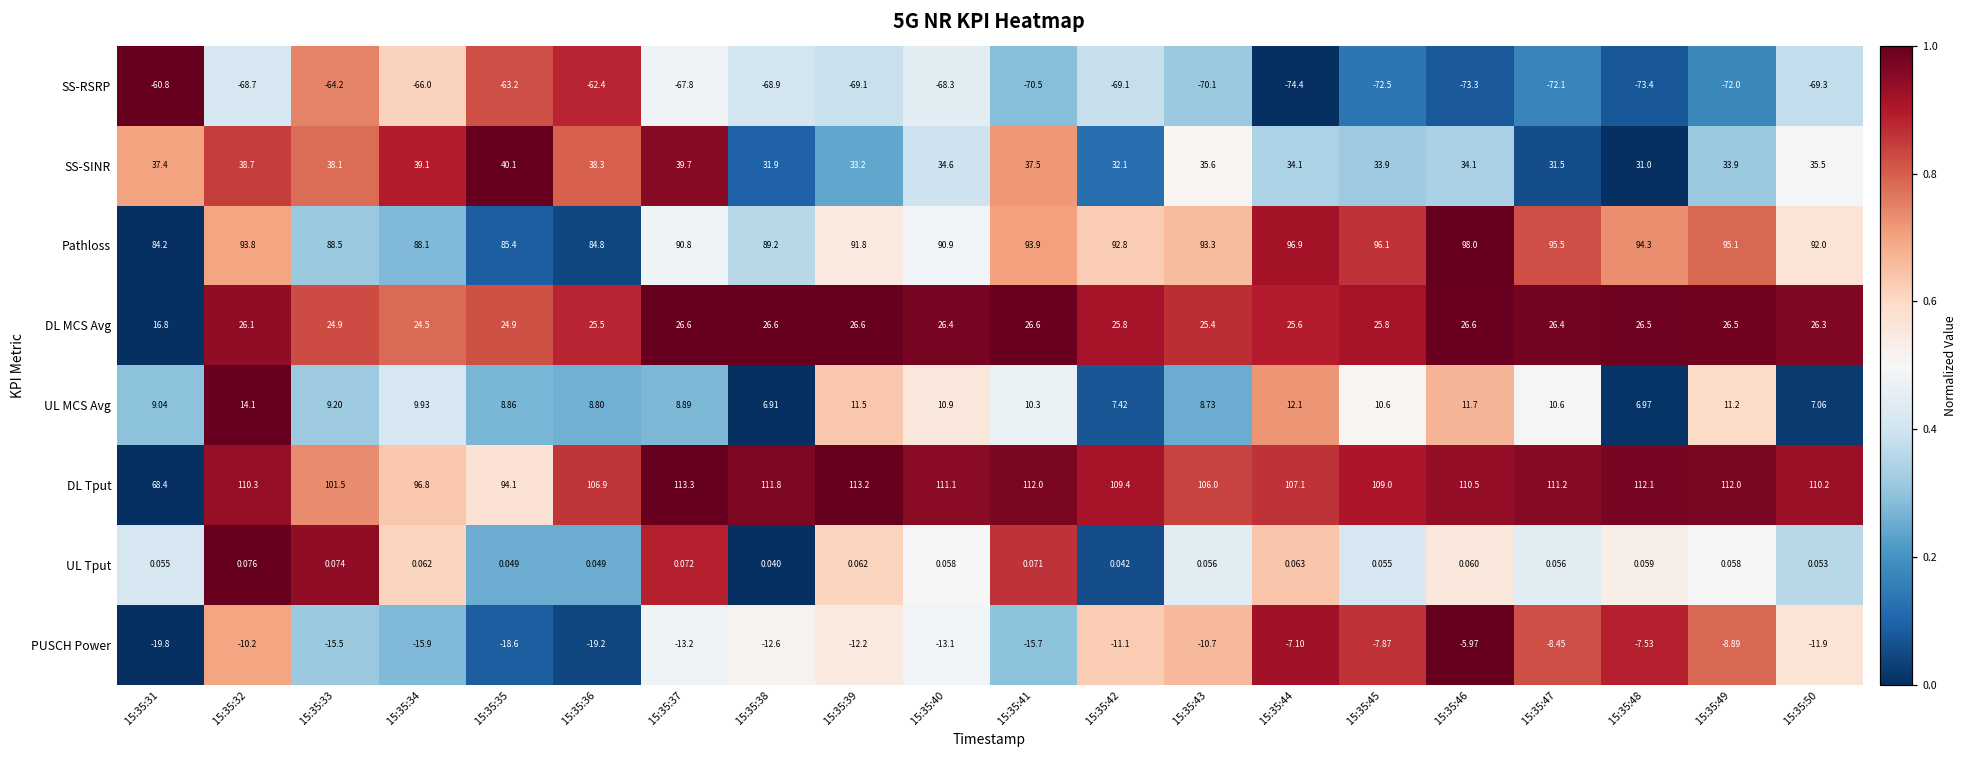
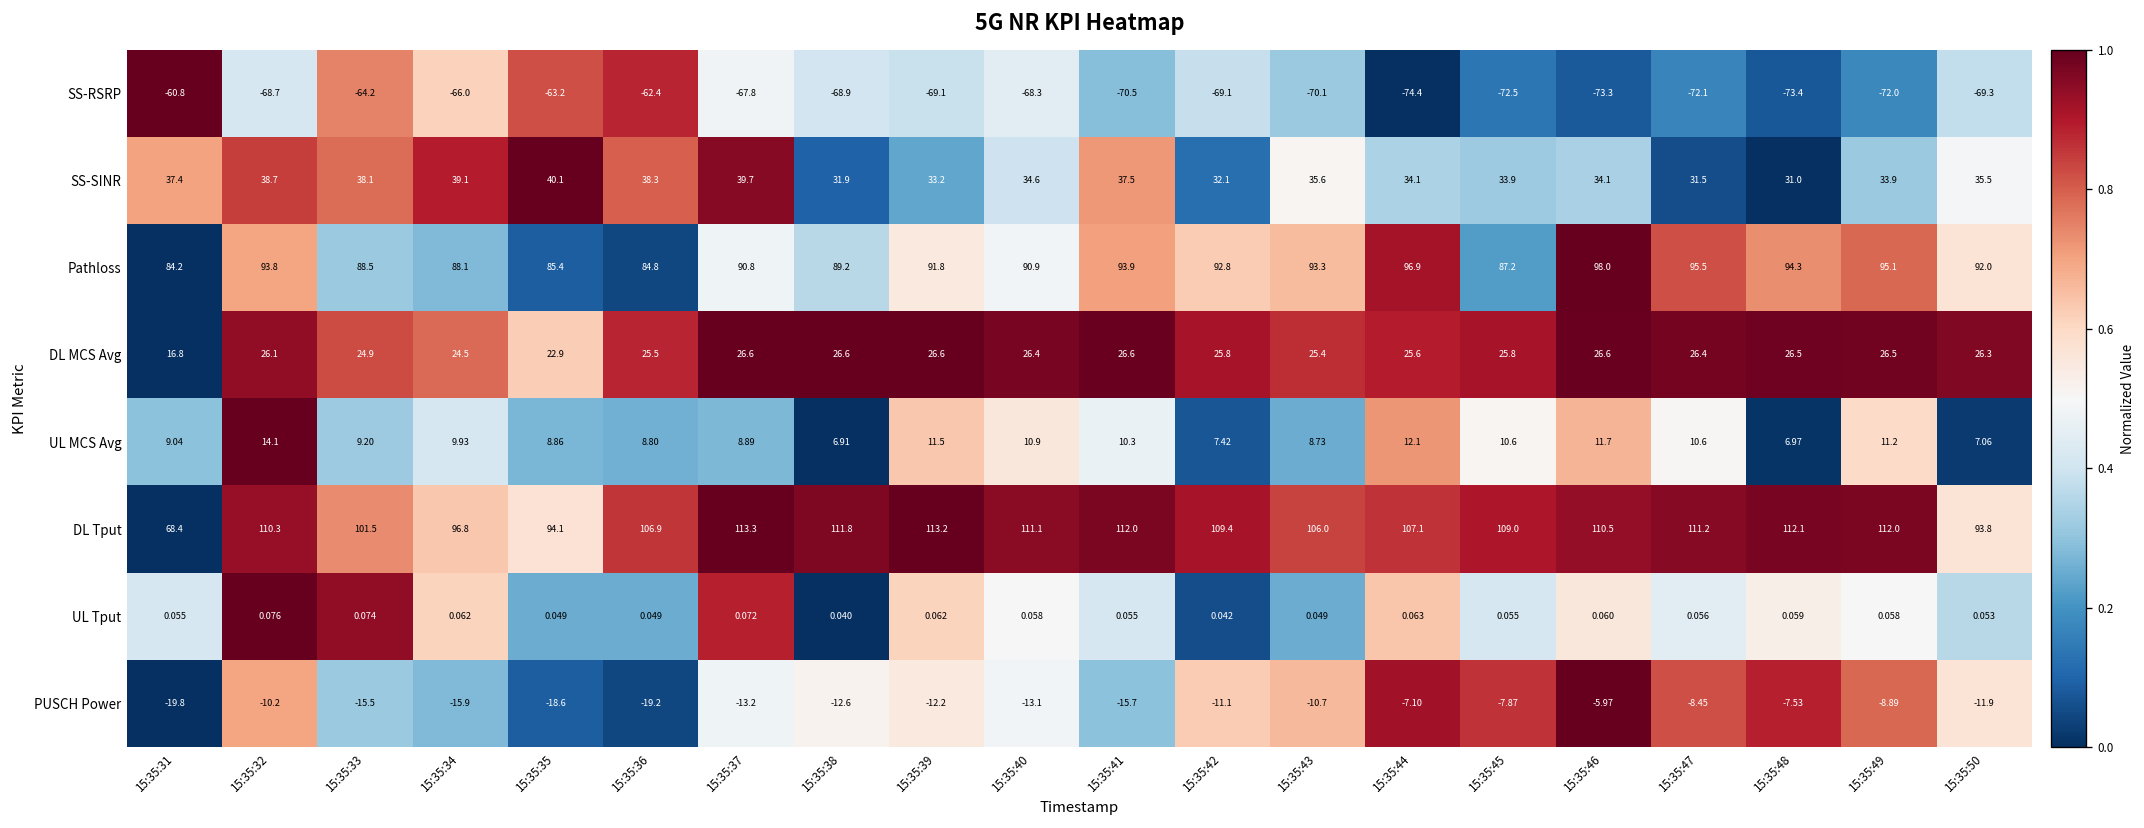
  {
    "SS-RSRP": {
      "15:35:31": -60.8,
      "15:35:32": -68.7,
      "15:35:33": -64.2,
      "15:35:34": -66.0,
      "15:35:35": -63.2,
      "15:35:36": -62.4,
      "15:35:37": -67.8,
      "15:35:38": -68.9,
      "15:35:39": -69.1,
      "15:35:40": -68.3,
      "15:35:41": -70.5,
      "15:35:42": -69.1,
      "15:35:43": -70.1,
      "15:35:44": -74.4,
      "15:35:45": -72.5,
      "15:35:46": -73.3,
      "15:35:47": -72.1,
      "15:35:48": -73.4,
      "15:35:49": -72.0,
      "15:35:50": -69.3
    },
    "SS-SINR": {
      "15:35:31": 37.4,
      "15:35:32": 38.7,
      "15:35:33": 38.1,
      "15:35:34": 39.1,
      "15:35:35": 40.1,
      "15:35:36": 38.3,
      "15:35:37": 39.7,
      "15:35:38": 31.9,
      "15:35:39": 33.2,
      "15:35:40": 34.6,
      "15:35:41": 37.5,
      "15:35:42": 32.1,
      "15:35:43": 35.6,
      "15:35:44": 34.1,
      "15:35:45": 33.9,
      "15:35:46": 34.1,
      "15:35:47": 31.5,
      "15:35:48": 31.0,
      "15:35:49": 33.9,
      "15:35:50": 35.5
    },
    "Pathloss": {
      "15:35:31": 84.2,
      "15:35:32": 93.8,
      "15:35:33": 88.5,
      "15:35:34": 88.1,
      "15:35:35": 85.4,
      "15:35:36": 84.8,
      "15:35:37": 90.8,
      "15:35:38": 89.2,
      "15:35:39": 91.8,
      "15:35:40": 90.9,
      "15:35:41": 93.9,
      "15:35:42": 92.8,
      "15:35:43": 93.3,
      "15:35:44": 96.9,
-     "15:35:45": 96.1,
+     "15:35:45": 87.2,
      "15:35:46": 98.0,
      "15:35:47": 95.5,
      "15:35:48": 94.3,
      "15:35:49": 95.1,
      "15:35:50": 92.0
    },
    "DL MCS Avg": {
      "15:35:31": 16.8,
      "15:35:32": 26.1,
      "15:35:33": 24.9,
      "15:35:34": 24.5,
-     "15:35:35": 24.9,
+     "15:35:35": 22.9,
      "15:35:36": 25.5,
      "15:35:37": 26.6,
      "15:35:38": 26.6,
      "15:35:39": 26.6,
      "15:35:40": 26.4,
      "15:35:41": 26.6,
      "15:35:42": 25.8,
      "15:35:43": 25.4,
      "15:35:44": 25.6,
      "15:35:45": 25.8,
      "15:35:46": 26.6,
      "15:35:47": 26.4,
      "15:35:48": 26.5,
      "15:35:49": 26.5,
      "15:35:50": 26.3
    },
    "UL MCS Avg": {
      "15:35:31": 9.04,
      "15:35:32": 14.1,
      "15:35:33": 9.20,
      "15:35:34": 9.93,
      "15:35:35": 8.86,
      "15:35:36": 8.80,
      "15:35:37": 8.89,
      "15:35:38": 6.91,
      "15:35:39": 11.5,
      "15:35:40": 10.9,
      "15:35:41": 10.3,
      "15:35:42": 7.42,
      "15:35:43": 8.73,
      "15:35:44": 12.1,
      "15:35:45": 10.6,
      "15:35:46": 11.7,
      "15:35:47": 10.6,
      "15:35:48": 6.97,
      "15:35:49": 11.2,
      "15:35:50": 7.06
    },
    "DL Tput": {
      "15:35:31": 68.4,
      "15:35:32": 110.3,
      "15:35:33": 101.5,
      "15:35:34": 96.8,
      "15:35:35": 94.1,
      "15:35:36": 106.9,
      "15:35:37": 113.3,
      "15:35:38": 111.8,
      "15:35:39": 113.2,
      "15:35:40": 111.1,
      "15:35:41": 112.0,
      "15:35:42": 109.4,
      "15:35:43": 106.0,
      "15:35:44": 107.1,
      "15:35:45": 109.0,
      "15:35:46": 110.5,
      "15:35:47": 111.2,
      "15:35:48": 112.1,
      "15:35:49": 112.0,
-     "15:35:50": 110.2
+     "15:35:50": 93.8
    },
    "UL Tput": {
      "15:35:31": 0.055,
      "15:35:32": 0.076,
      "15:35:33": 0.074,
      "15:35:34": 0.062,
      "15:35:35": 0.049,
      "15:35:36": 0.049,
      "15:35:37": 0.072,
      "15:35:38": 0.040,
      "15:35:39": 0.062,
      "15:35:40": 0.058,
-     "15:35:41": 0.071,
+     "15:35:41": 0.055,
      "15:35:42": 0.042,
-     "15:35:43": 0.056,
+     "15:35:43": 0.049,
      "15:35:44": 0.063,
      "15:35:45": 0.055,
      "15:35:46": 0.060,
      "15:35:47": 0.056,
      "15:35:48": 0.059,
      "15:35:49": 0.058,
      "15:35:50": 0.053
    },
    "PUSCH Power": {
      "15:35:31": -19.8,
      "15:35:32": -10.2,
      "15:35:33": -15.5,
      "15:35:34": -15.9,
      "15:35:35": -18.6,
      "15:35:36": -19.2,
      "15:35:37": -13.2,
      "15:35:38": -12.6,
      "15:35:39": -12.2,
      "15:35:40": -13.1,
      "15:35:41": -15.7,
      "15:35:42": -11.1,
      "15:35:43": -10.7,
      "15:35:44": -7.10,
      "15:35:45": -7.87,
      "15:35:46": -5.97,
      "15:35:47": -8.45,
      "15:35:48": -7.53,
      "15:35:49": -8.89,
      "15:35:50": -11.9
    }
  }
